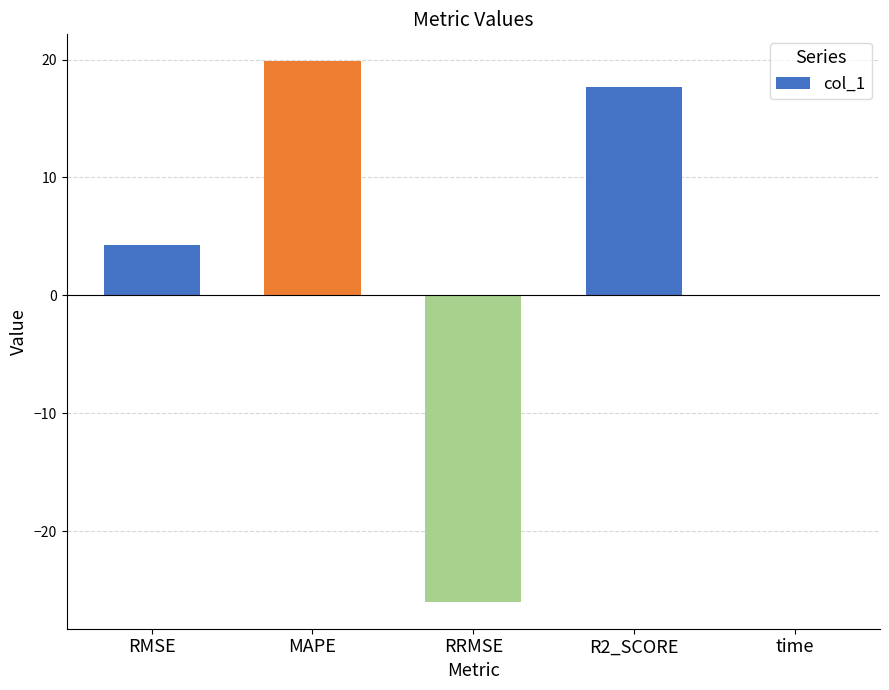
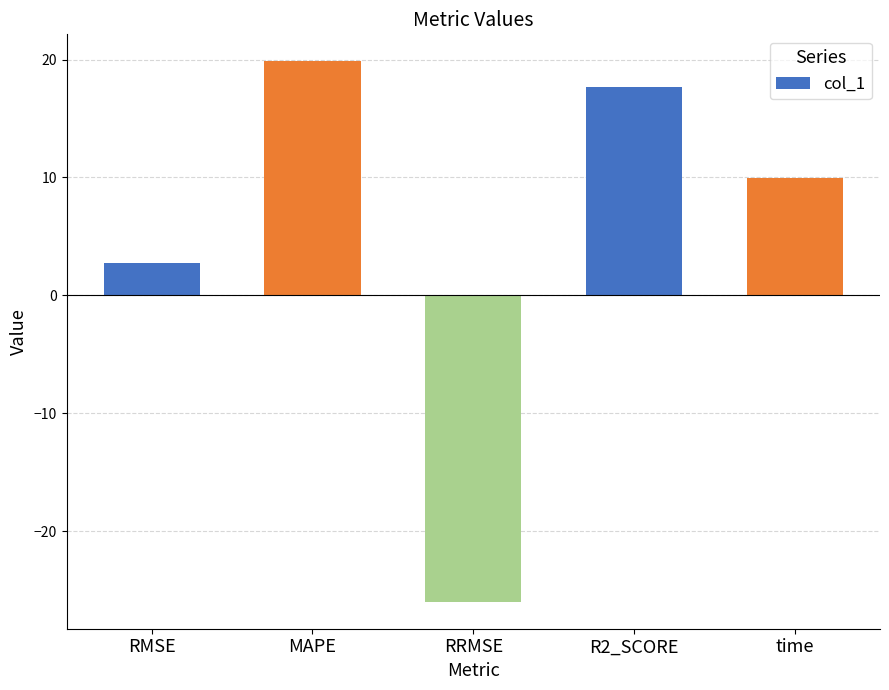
  {
-   "RMSE": 4.2,
+   "RMSE": 2.7,
    "MAPE": 19.9,
    "RRMSE": -26.0,
    "R2_SCORE": 17.7,
-   "time": 0.0
+   "time": 10.0
  }
